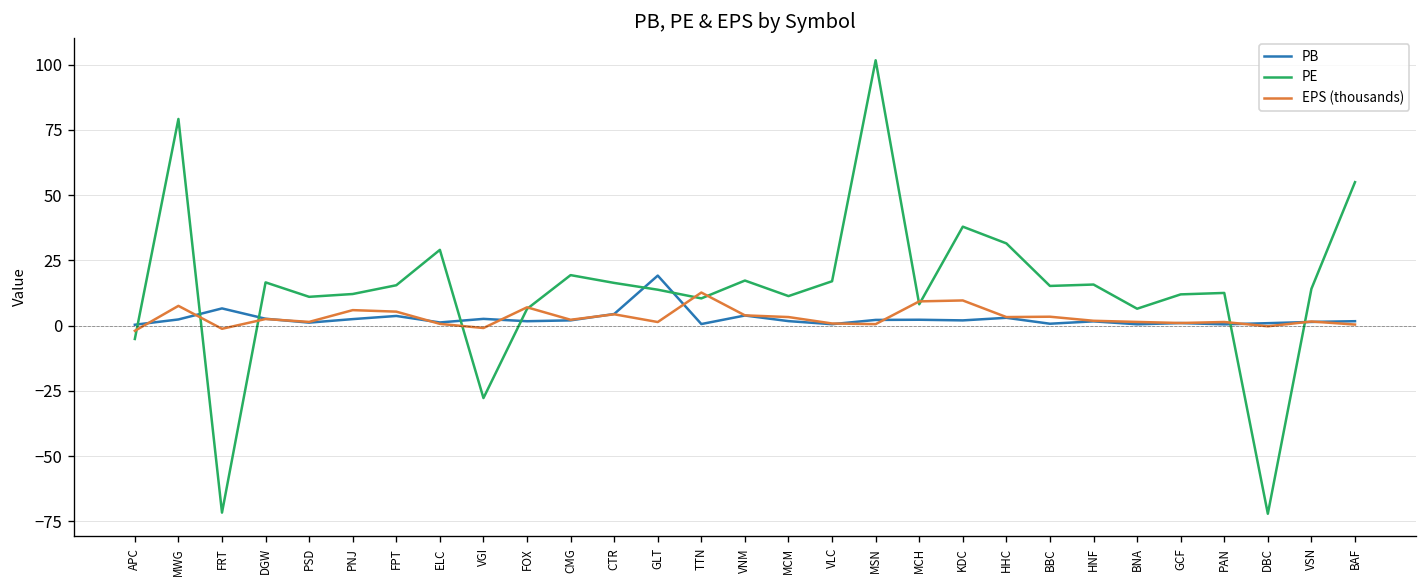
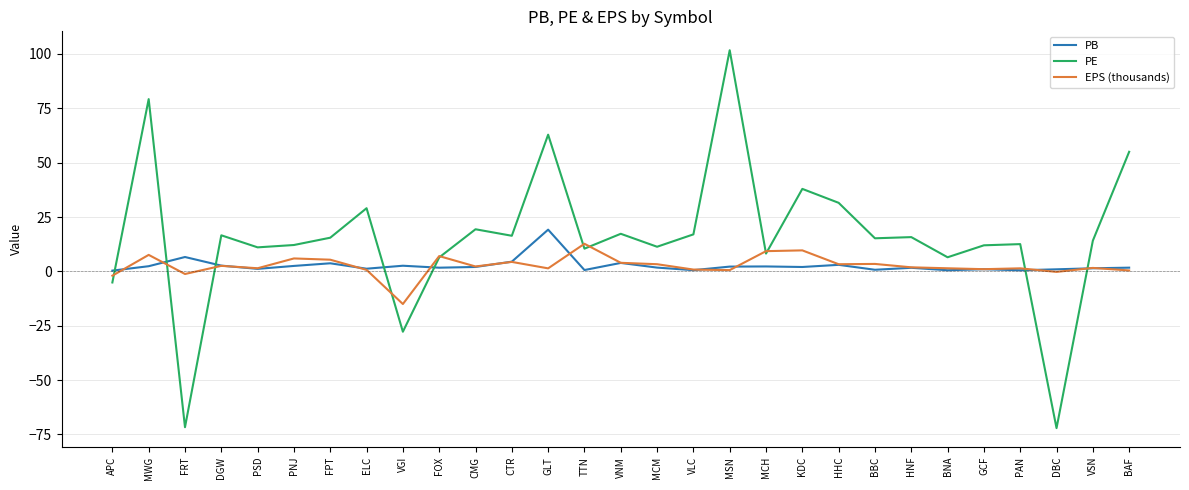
  {
    "PB": {
      "APC": 0,
      "MWG": 2,
      "FRT": 7,
      "PNJ": 3,
      "FPT": 4,
      "VGI": 3,
      "FOX": 2,
      "GLT": 19,
      "TTN": 1,
      "MCM": 2,
      "MSN": 2,
      "MCH": 2,
      "KDC": 2,
      "BBC": 1,
      "DBC": 1,
      "BAF": 2
    },
    "PE": {
      "APC": -5,
      "MWG": 79,
      "FRT": -72,
      "DGW": 17,
      "PSD": 11,
      "PNJ": 12,
      "FPT": 15,
      "ELC": 29,
      "VGI": -28,
      "CMG": 19,
      "CTR": 16,
-     "GLT": 14,
+     "GLT": 63,
      "TTN": 10,
      "VNM": 17,
      "MCM": 11,
      "VLC": 17,
      "MSN": 102,
      "KDC": 38,
      "HHC": 32,
      "BBC": 15,
      "HNF": 16,
      "BNA": 6,
      "GCF": 12,
      "PAN": 13,
      "DBC": -72,
      "VSN": 14,
      "BAF": 55
    },
    "EPS (thousands)": {
      "APC": -2,
      "MWG": 8,
      "FRT": -1,
      "PNJ": 6,
      "FPT": 5,
-     "VGI": -1,
+     "VGI": -15,
      "GLT": 1,
      "TTN": 13,
      "MCM": 3,
      "MSN": 1,
      "KDC": 10,
      "BBC": 3,
      "DBC": 0,
      "BAF": 0
    }
  }
